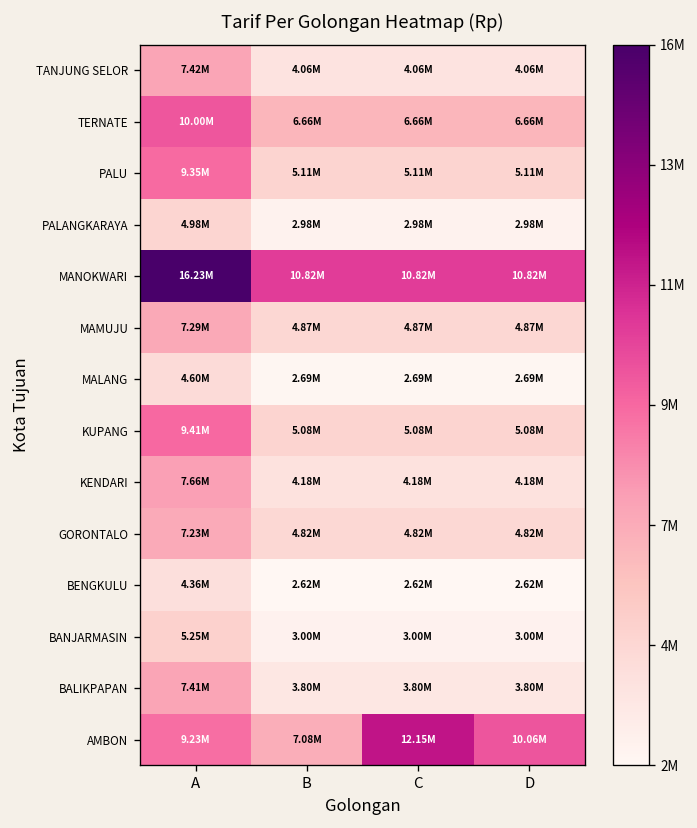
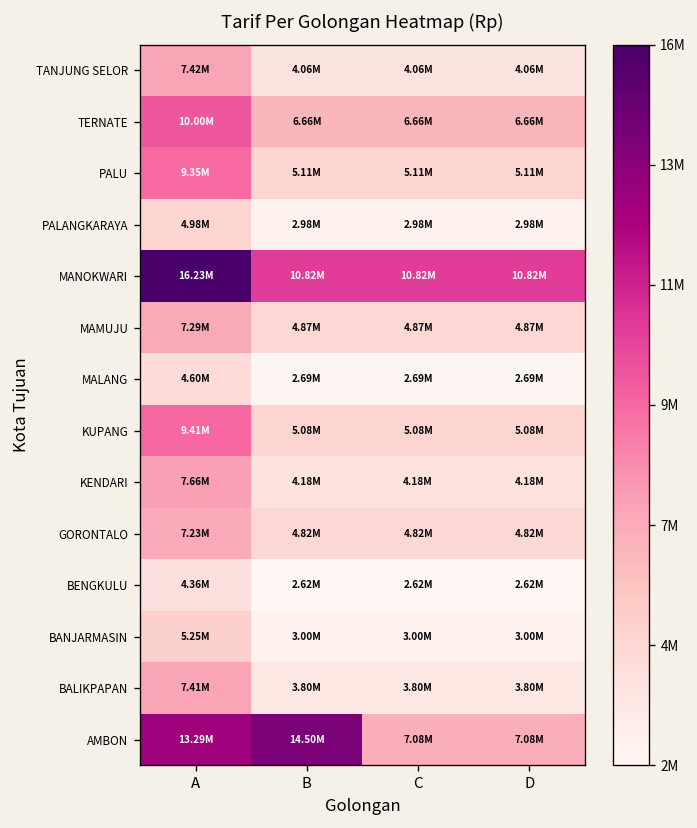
  {
    "TANJUNG SELOR": {
      "A": "7.42M",
      "B": "4.06M",
      "C": "4.06M",
      "D": "4.06M"
    },
    "TERNATE": {
      "A": "10.00M",
      "B": "6.66M",
      "C": "6.66M",
      "D": "6.66M"
    },
    "PALU": {
      "A": "9.35M",
      "B": "5.11M",
      "C": "5.11M",
      "D": "5.11M"
    },
    "PALANGKARAYA": {
      "A": "4.98M",
      "B": "2.98M",
      "C": "2.98M",
      "D": "2.98M"
    },
    "MANOKWARI": {
      "A": "16.23M",
      "B": "10.82M",
      "C": "10.82M",
      "D": "10.82M"
    },
    "MAMUJU": {
      "A": "7.29M",
      "B": "4.87M",
      "C": "4.87M",
      "D": "4.87M"
    },
    "MALANG": {
      "A": "4.60M",
      "B": "2.69M",
      "C": "2.69M",
      "D": "2.69M"
    },
    "KUPANG": {
      "A": "9.41M",
      "B": "5.08M",
      "C": "5.08M",
      "D": "5.08M"
    },
    "KENDARI": {
      "A": "7.66M",
      "B": "4.18M",
      "C": "4.18M",
      "D": "4.18M"
    },
    "GORONTALO": {
      "A": "7.23M",
      "B": "4.82M",
      "C": "4.82M",
      "D": "4.82M"
    },
    "BENGKULU": {
      "A": "4.36M",
      "B": "2.62M",
      "C": "2.62M",
      "D": "2.62M"
    },
    "BANJARMASIN": {
      "A": "5.25M",
      "B": "3.00M",
      "C": "3.00M",
      "D": "3.00M"
    },
    "BALIKPAPAN": {
      "A": "7.41M",
      "B": "3.80M",
      "C": "3.80M",
      "D": "3.80M"
    },
    "AMBON": {
-     "A": "9.23M",
-     "B": "7.08M",
-     "C": "12.15M",
-     "D": "10.06M"
+     "A": "13.29M",
+     "B": "14.50M",
+     "C": "7.08M",
+     "D": "7.08M"
    }
  }
